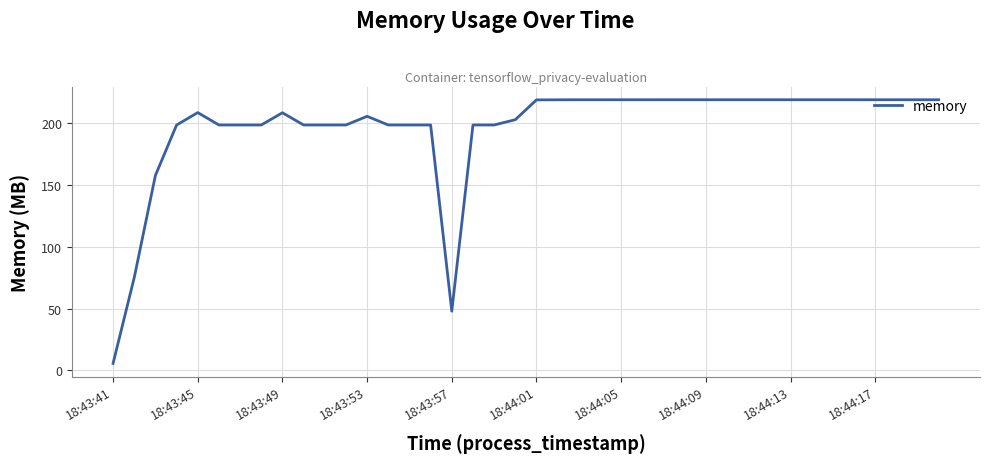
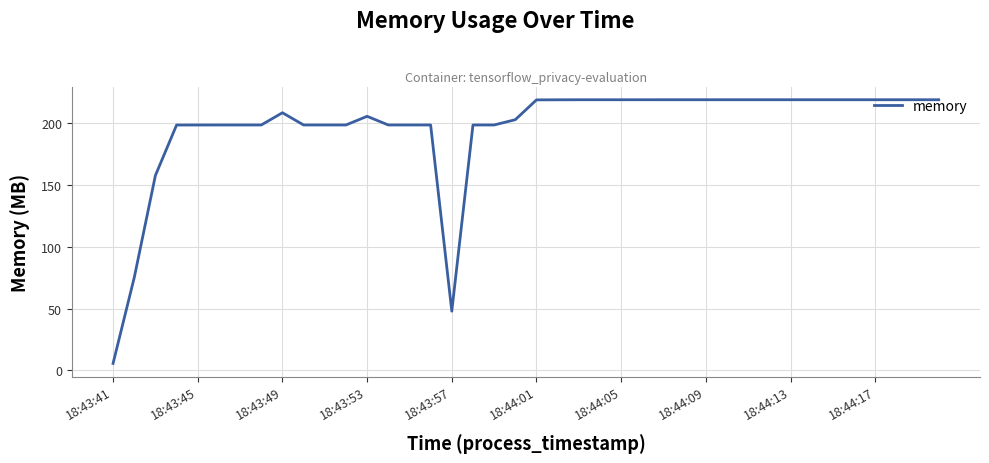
  {
    "18:43:41": 6,
-   "18:43:45": 209,
+   "18:43:45": 199,
    "18:43:49": 209,
    "18:43:53": 206,
    "18:43:57": 48,
    "18:44:01": 219,
    "18:44:05": 219,
    "18:44:09": 219,
    "18:44:13": 219,
    "18:44:17": 219
  }
